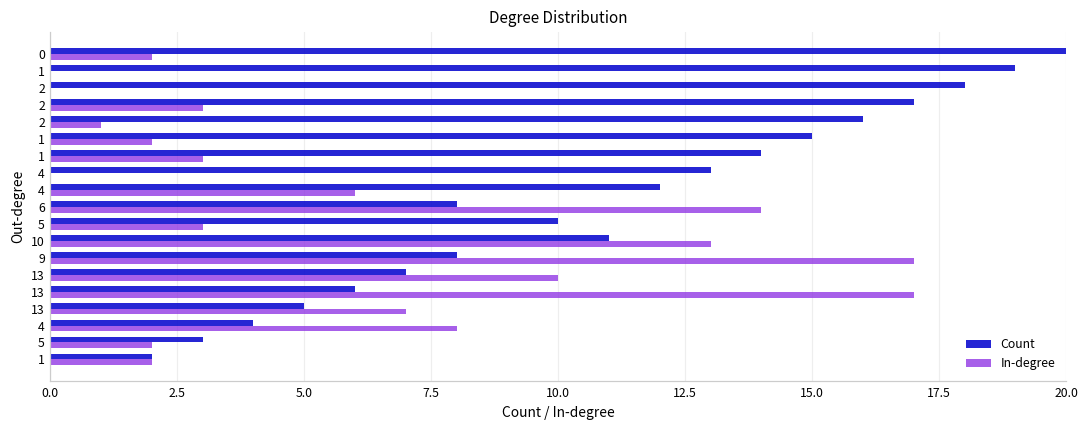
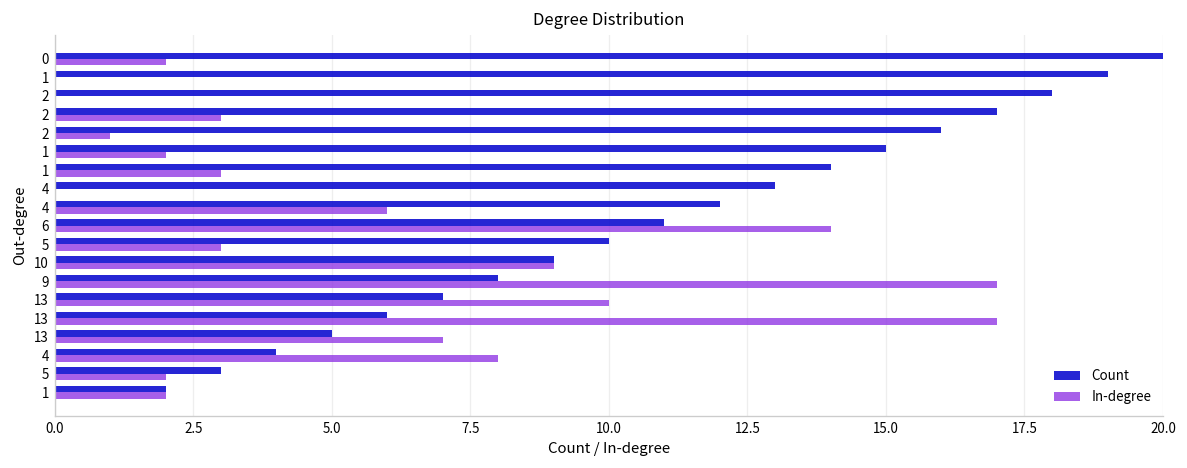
  {
    "Count": {
      "0": 20,
-     "6": 8,
-     "10": 11,
+     "6": 11,
+     "10": 9,
      "9": 8
    },
    "In-degree": {
      "0": 2,
      "6": 14,
-     "10": 13,
+     "10": 9,
      "9": 17
    }
  }
